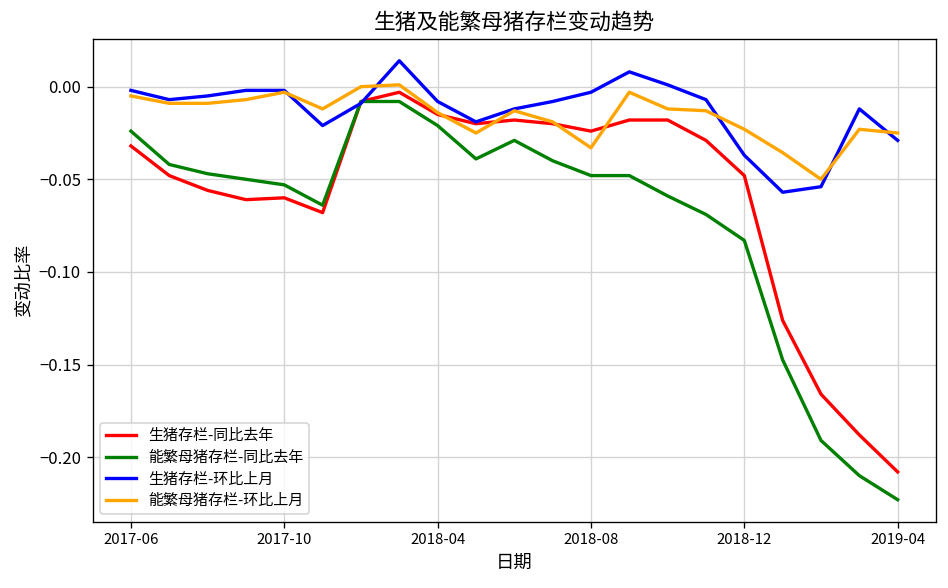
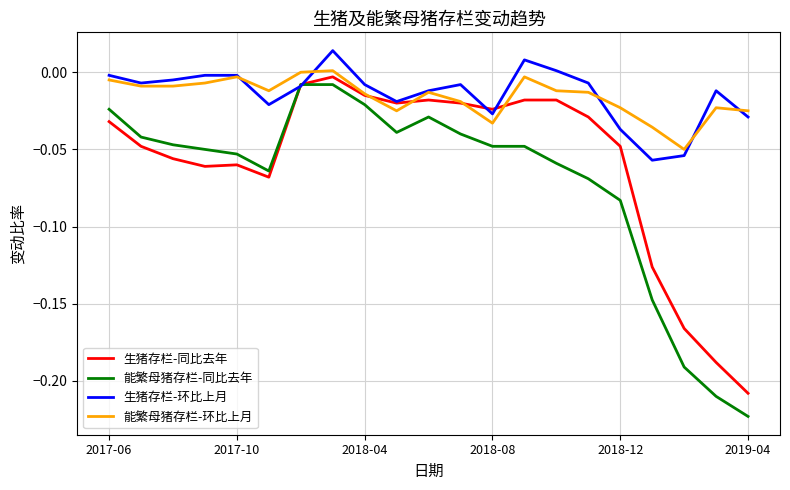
  {
    "生猪存栏-同比去年": {
      "2017-06": -0.032,
      "2017-10": -0.060,
      "2018-08": -0.024,
      "2018-12": -0.048,
      "2019-04": -0.208
    },
    "能繁母猪存栏-同比去年": {
      "2017-06": -0.024,
      "2017-10": -0.053,
      "2018-04": -0.021,
      "2018-08": -0.048,
      "2018-12": -0.083,
      "2019-04": -0.223
    },
    "生猪存栏-环比上月": {
      "2017-06": -0.002,
      "2018-04": -0.008,
-     "2018-08": -0.003,
+     "2018-08": -0.027,
      "2018-12": -0.037,
      "2019-04": -0.029
    },
    "能繁母猪存栏-环比上月": {
      "2017-06": -0.005,
      "2018-08": -0.033,
      "2018-12": -0.023,
      "2019-04": -0.025
    }
  }
